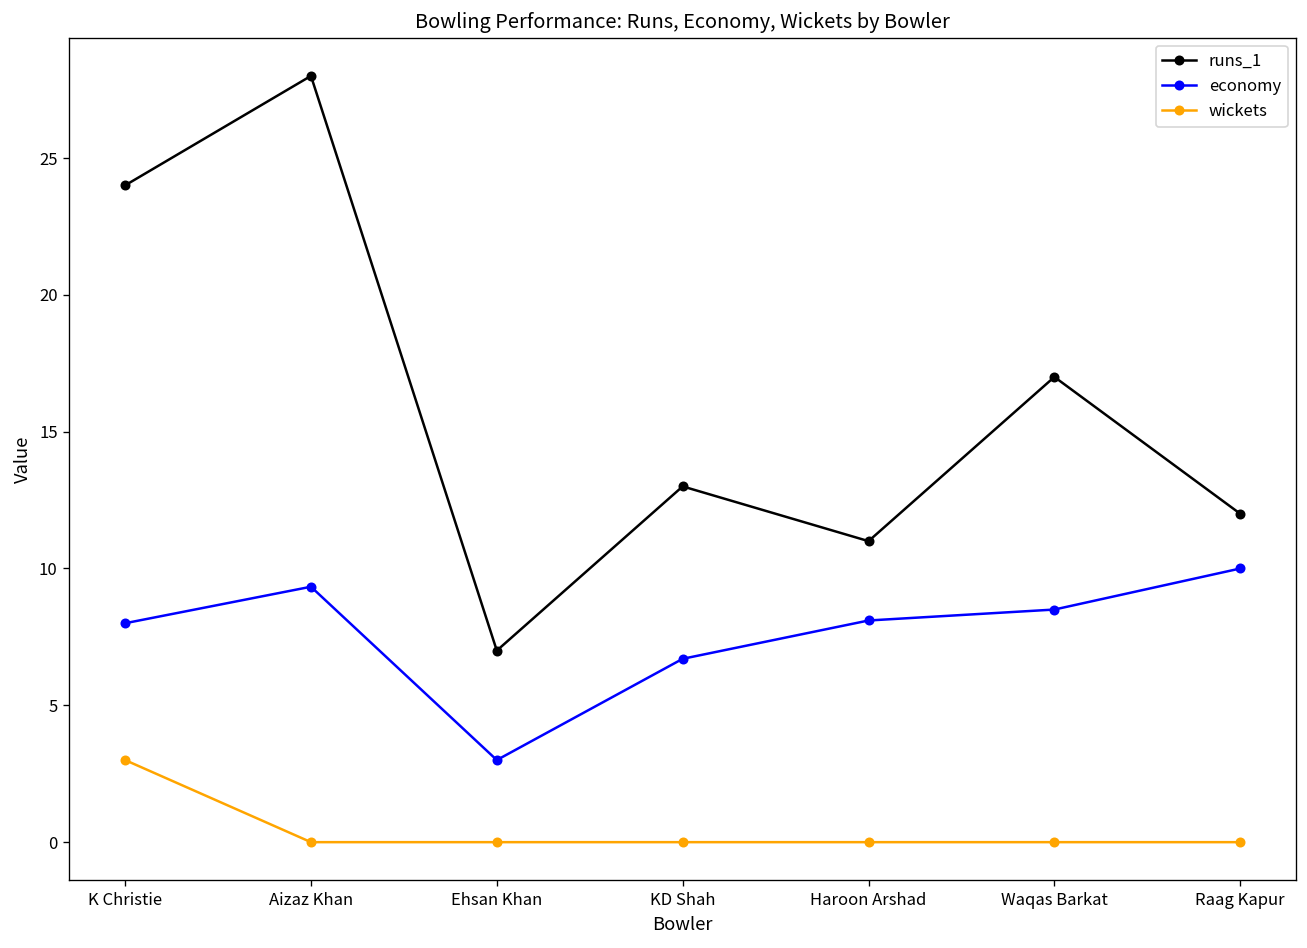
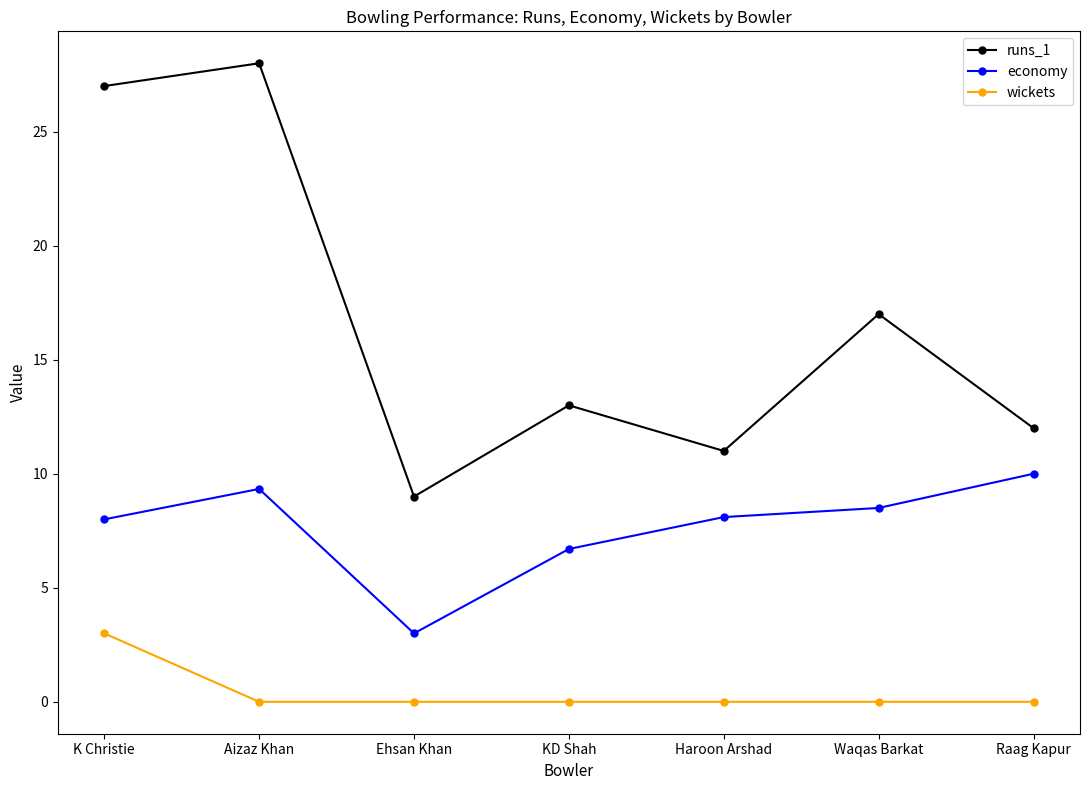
  {
    "runs_1": {
-     "K Christie": 24,
+     "K Christie": 27,
      "Aizaz Khan": 28,
-     "Ehsan Khan": 7,
+     "Ehsan Khan": 9,
      "KD Shah": 13,
      "Haroon Arshad": 11,
      "Waqas Barkat": 17,
      "Raag Kapur": 12
    },
    "economy": {
      "K Christie": 8,
      "Aizaz Khan": 9.3,
      "Ehsan Khan": 3,
      "KD Shah": 6.7,
      "Haroon Arshad": 8,
      "Waqas Barkat": 8.5,
      "Raag Kapur": 10
    },
    "wickets": {
      "K Christie": 3,
      "Aizaz Khan": 0,
      "Ehsan Khan": 0,
      "KD Shah": 0,
      "Haroon Arshad": 0,
      "Waqas Barkat": 0,
      "Raag Kapur": 0
    }
  }
